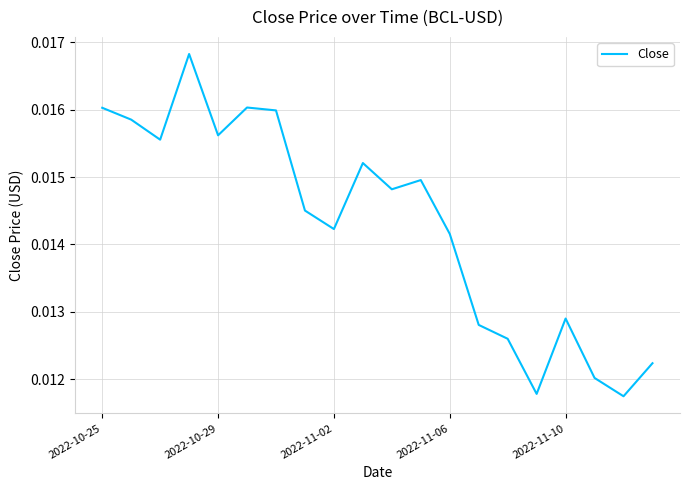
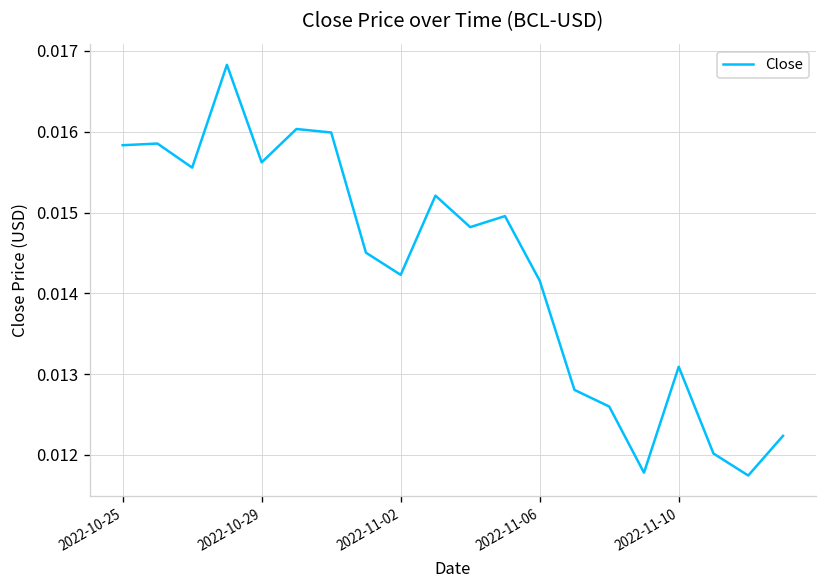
  {
-   "2022-10-25": 0.0160,
+   "2022-10-25": 0.0158,
    "2022-10-29": 0.0156,
    "2022-11-02": 0.0142,
    "2022-11-06": 0.0142,
-   "2022-11-10": 0.0129
+   "2022-11-10": 0.0131
  }
